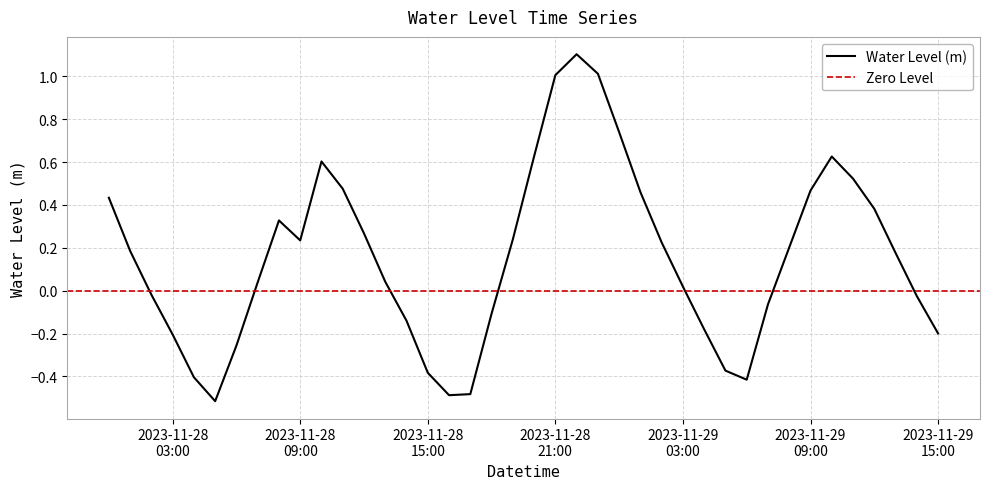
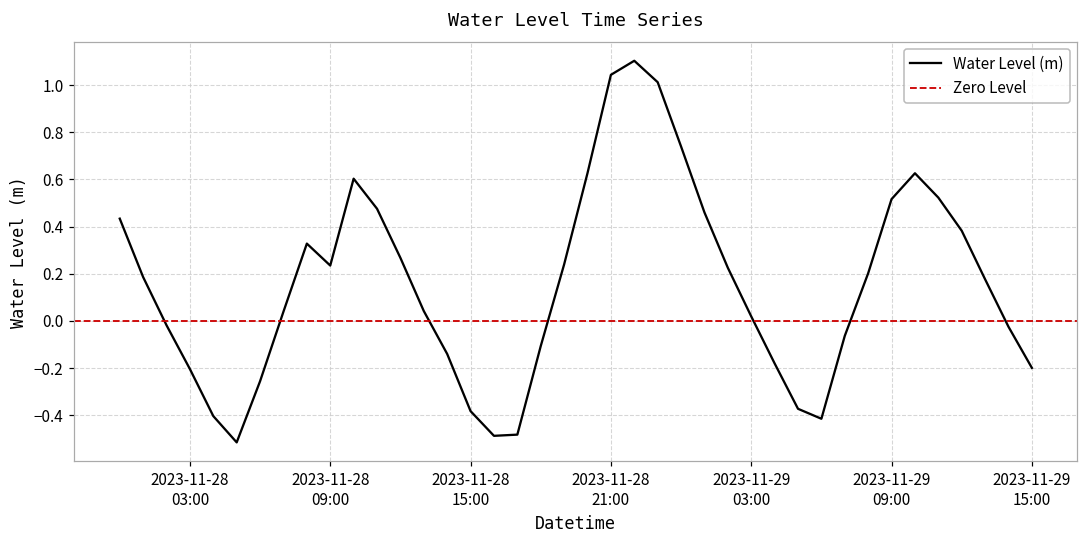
  {
    "2023-11-28 03:00": -0.20,
    "2023-11-28 09:00": 0.23,
    "2023-11-28 15:00": -0.38,
-   "2023-11-28 21:00": 1.01,
+   "2023-11-28 21:00": 1.04,
    "2023-11-29 03:00": 0.02,
-   "2023-11-29 09:00": 0.47,
+   "2023-11-29 09:00": 0.52,
    "2023-11-29 15:00": -0.20
  }
